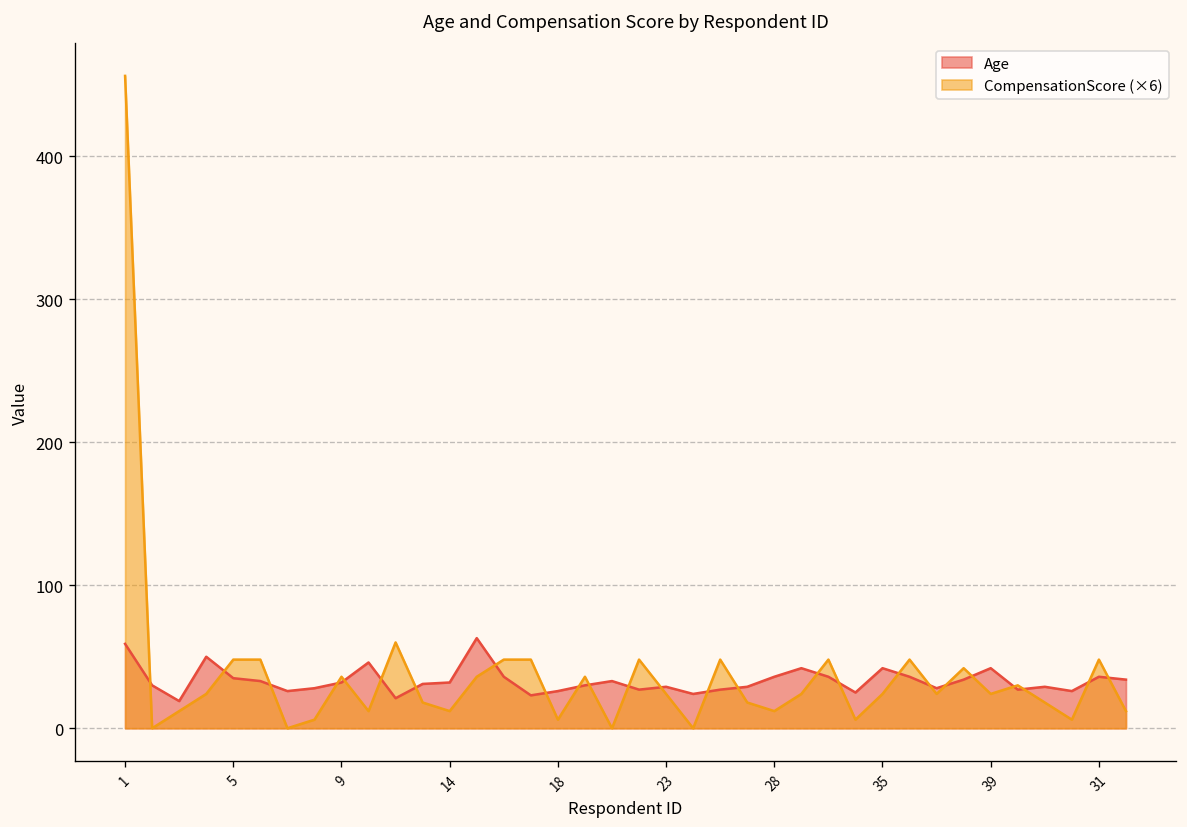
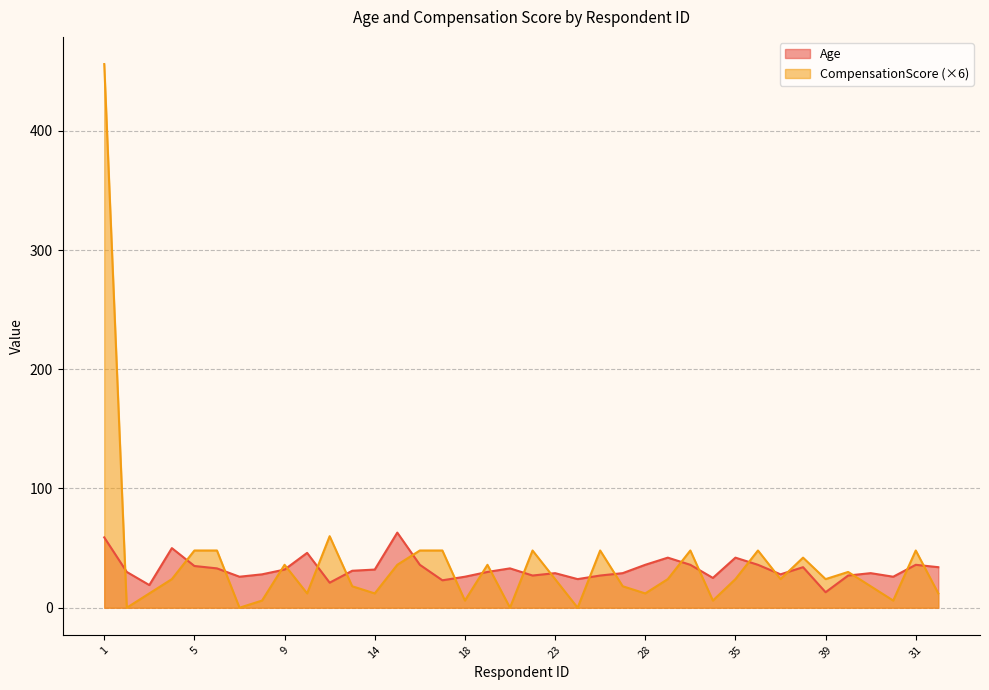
  {
    "Age": {
      "28": 36,
-     "39": 42
+     "39": 13
    },
    "CompensationScore (×6)": {
      "28": 12,
      "39": 24
    }
  }
